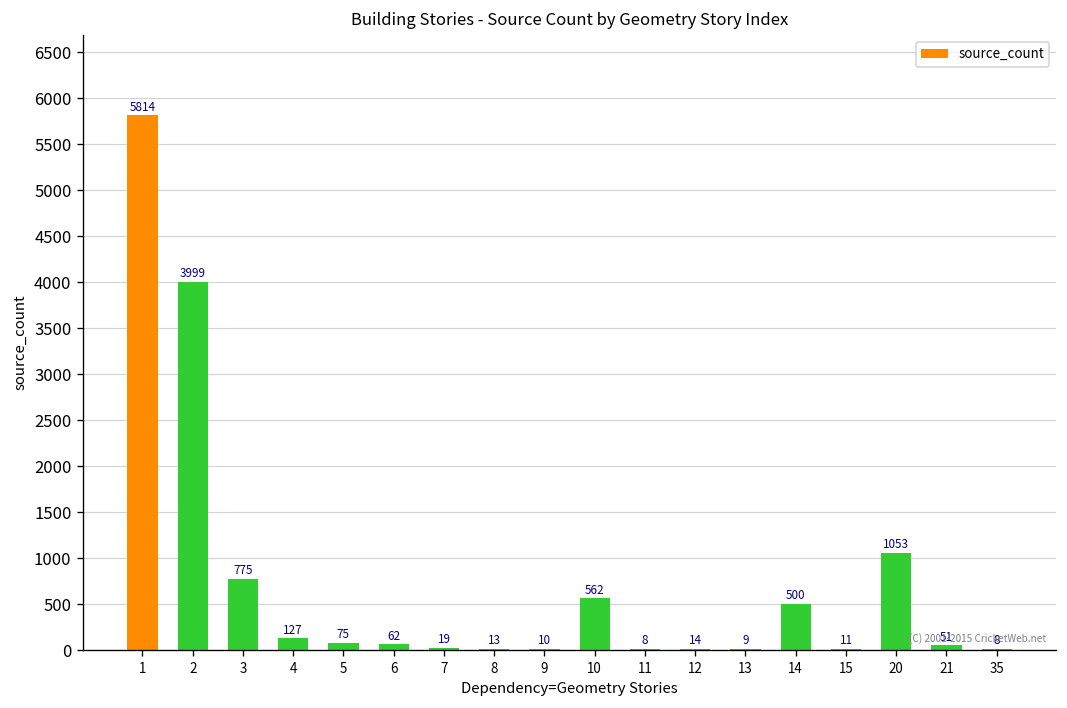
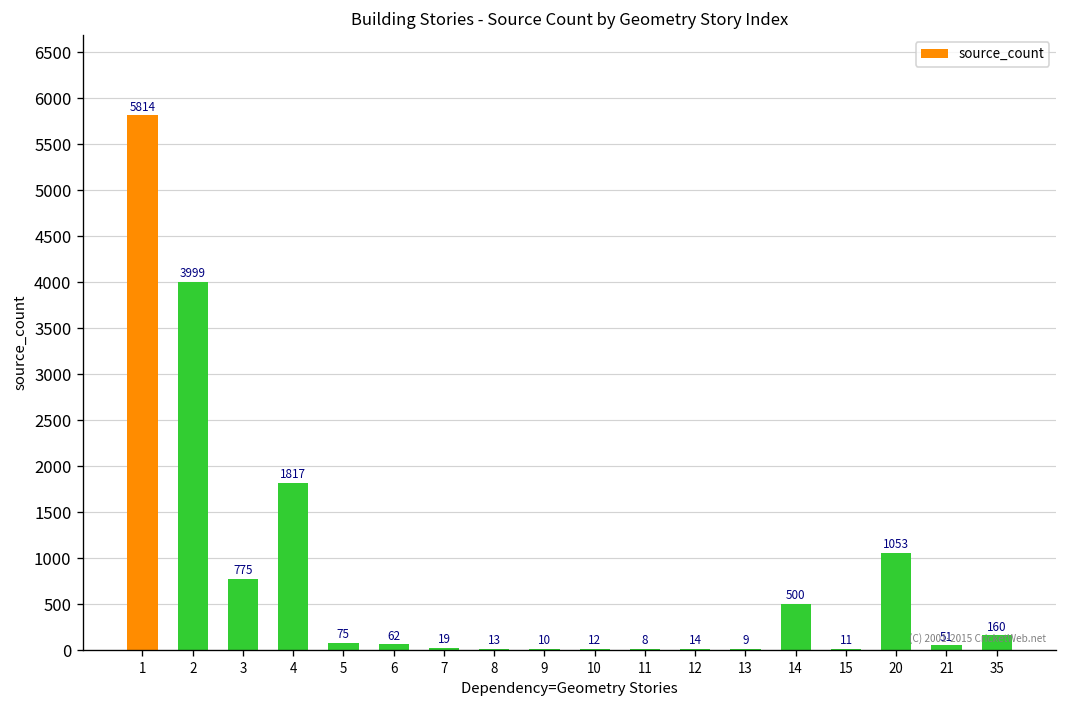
  {
    "1": 5814,
    "2": 3999,
    "3": 775,
-   "4": 127,
+   "4": 1817,
    "5": 75,
    "6": 62,
    "7": 19,
    "8": 13,
    "9": 10,
-   "10": 562,
+   "10": 12,
    "11": 8,
    "12": 14,
    "13": 9,
    "14": 500,
    "15": 11,
    "20": 1053,
-   "35": 8
+   "35": 160
  }
